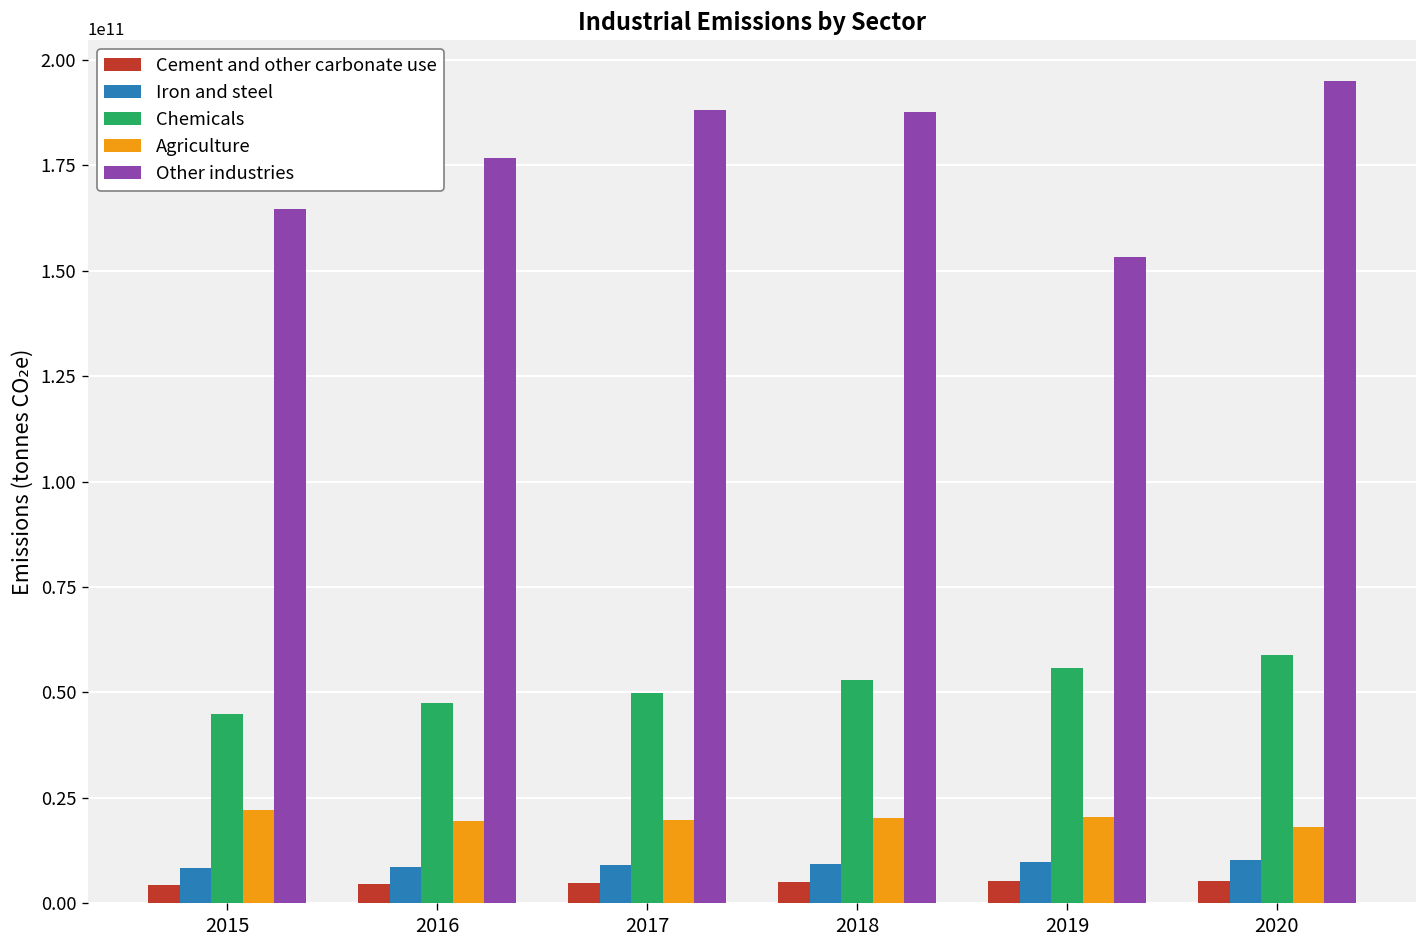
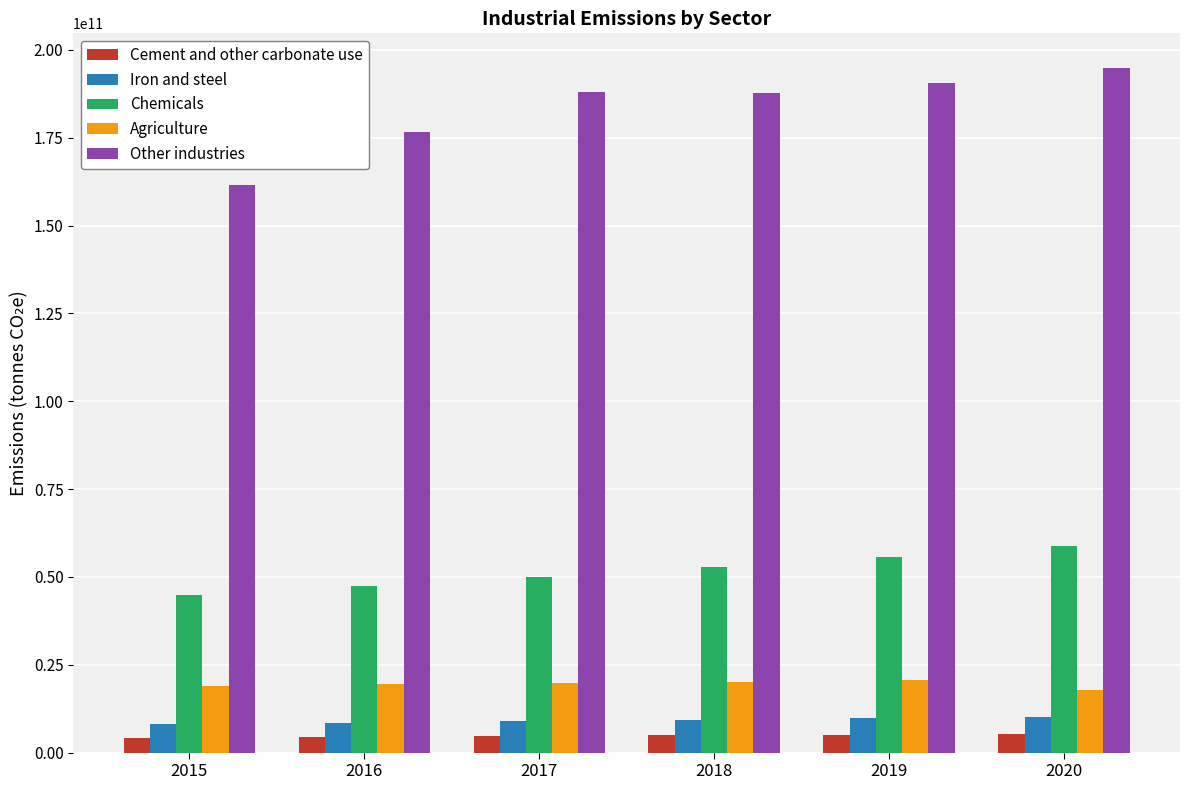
  {
    "Cement and other carbonate use": {
      "2015": 4000000000,
      "2016": 4000000000,
      "2017": 5000000000,
      "2018": 5000000000,
      "2019": 5000000000,
      "2020": 5000000000
    },
    "Iron and steel": {
      "2015": 8000000000,
      "2016": 9000000000,
      "2017": 9000000000,
      "2018": 9000000000,
      "2019": 10000000000,
      "2020": 10000000000
    },
    "Chemicals": {
      "2015": 45000000000,
      "2016": 48000000000,
      "2017": 50000000000,
      "2018": 53000000000,
      "2019": 56000000000,
      "2020": 59000000000
    },
    "Agriculture": {
-     "2015": 22000000000,
+     "2015": 19000000000,
      "2016": 19000000000,
      "2017": 20000000000,
      "2018": 20000000000,
      "2019": 21000000000,
      "2020": 18000000000
    },
    "Other industries": {
-     "2015": 165000000000,
+     "2015": 162000000000,
      "2016": 177000000000,
      "2017": 188000000000,
      "2018": 188000000000,
-     "2019": 153000000000,
+     "2019": 191000000000,
      "2020": 195000000000
    }
  }
